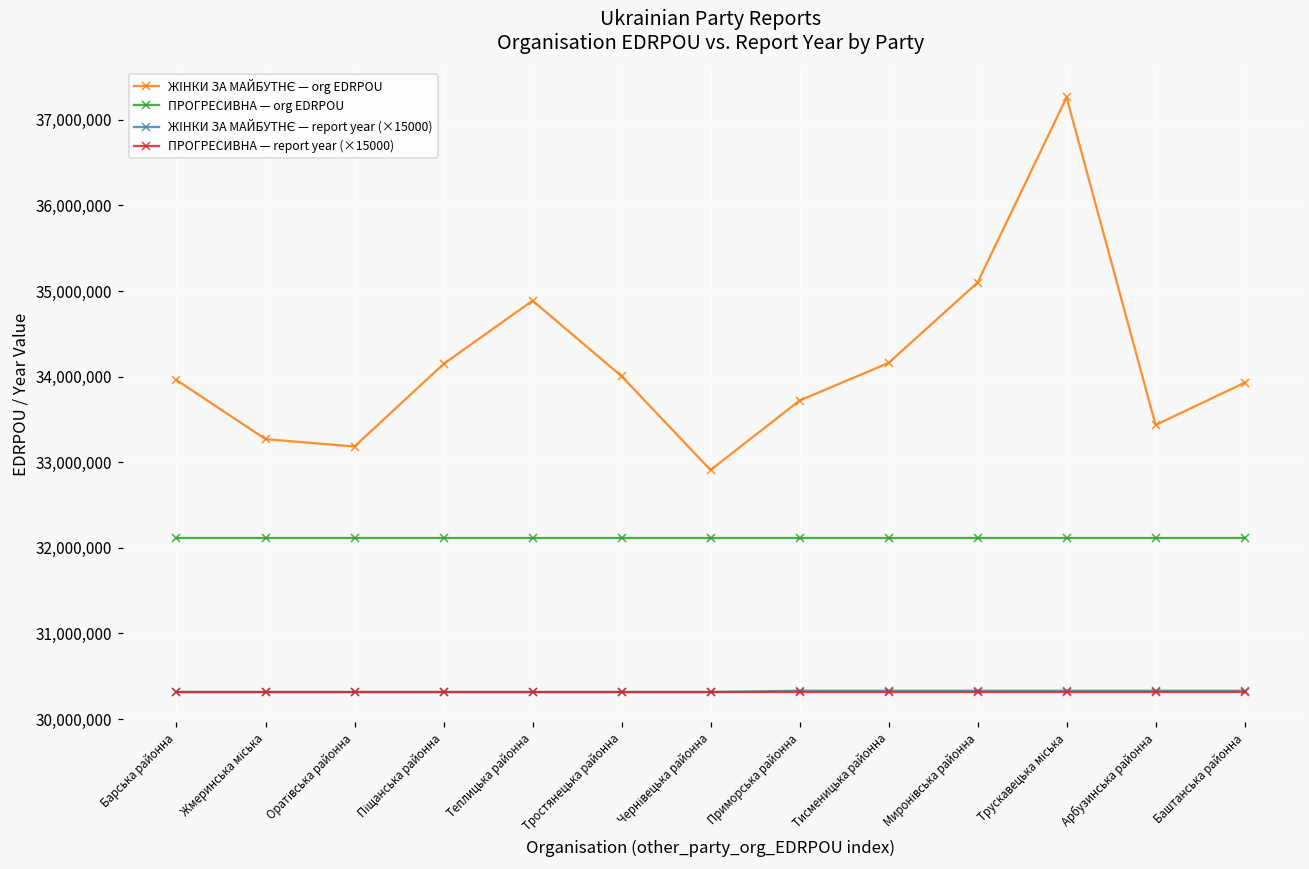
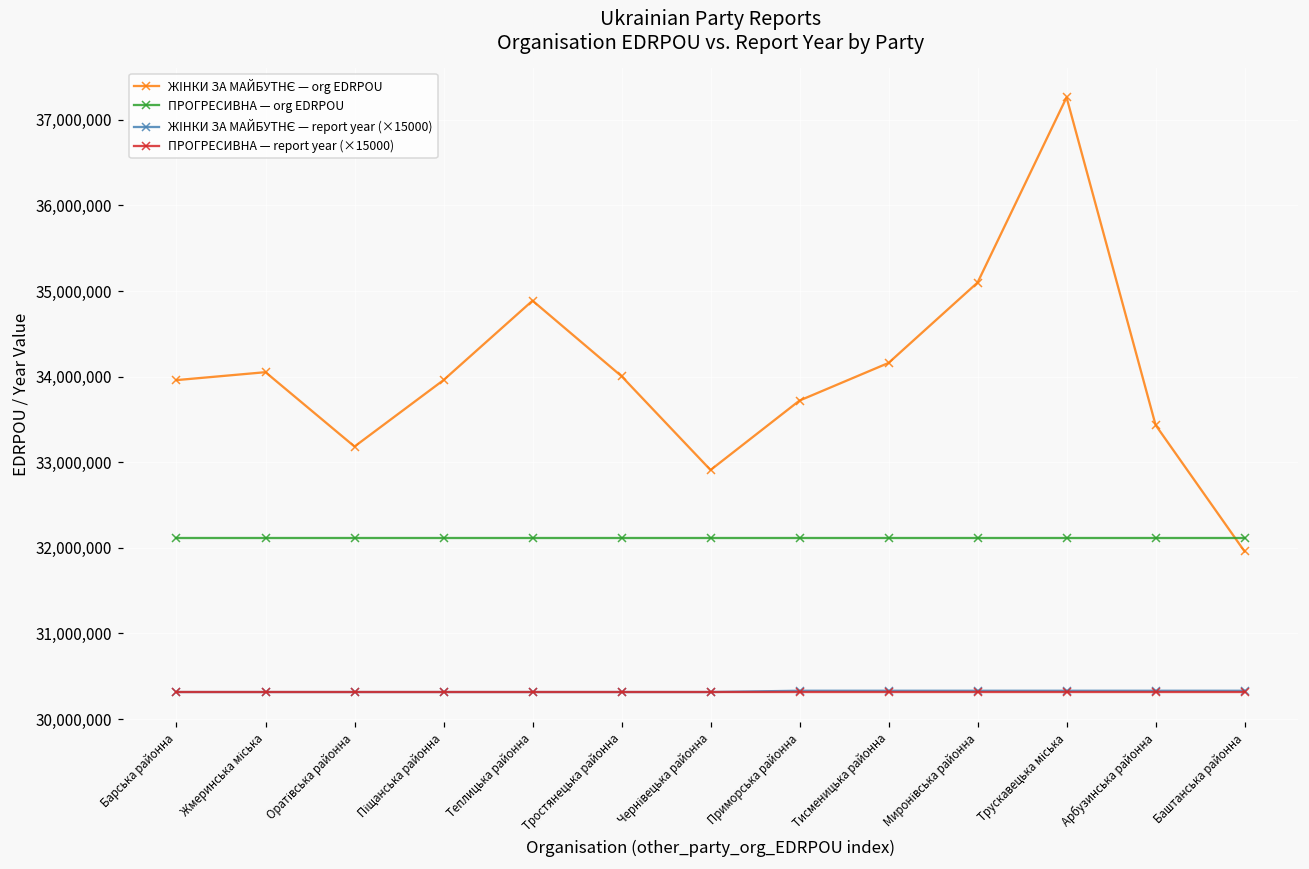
  {
    "ЖІНКИ ЗА МАЙБУТНЄ — org EDRPOU": {
      "Барська районна": "34,000,000",
-     "Жмеринська міська": "33,300,000",
+     "Жмеринська міська": "34,100,000",
      "Оратівська районна": "33,200,000",
-     "Піщанська районна": "34,100,000",
+     "Піщанська районна": "34,000,000",
      "Теплицька районна": "34,900,000",
      "Тростянецька районна": "34,000,000",
      "Чернівецька районна": "32,900,000",
      "Приморська районна": "33,700,000",
      "Тисменицька районна": "34,200,000",
      "Миронівська районна": "35,100,000",
      "Трускавецька міська": "37,300,000",
      "Арбузинська районна": "33,400,000",
-     "Баштанська районна": "33,900,000"
+     "Баштанська районна": "32,000,000"
    },
    "ПРОГРЕСИВНА — org EDRPOU": {
      "Барська районна": "32,100,000",
      "Жмеринська міська": "32,100,000",
      "Оратівська районна": "32,100,000",
      "Піщанська районна": "32,100,000",
      "Теплицька районна": "32,100,000",
      "Тростянецька районна": "32,100,000",
      "Чернівецька районна": "32,100,000",
      "Приморська районна": "32,100,000",
      "Тисменицька районна": "32,100,000",
      "Миронівська районна": "32,100,000",
      "Трускавецька міська": "32,100,000",
      "Арбузинська районна": "32,100,000",
      "Баштанська районна": "32,100,000"
    }
  }
